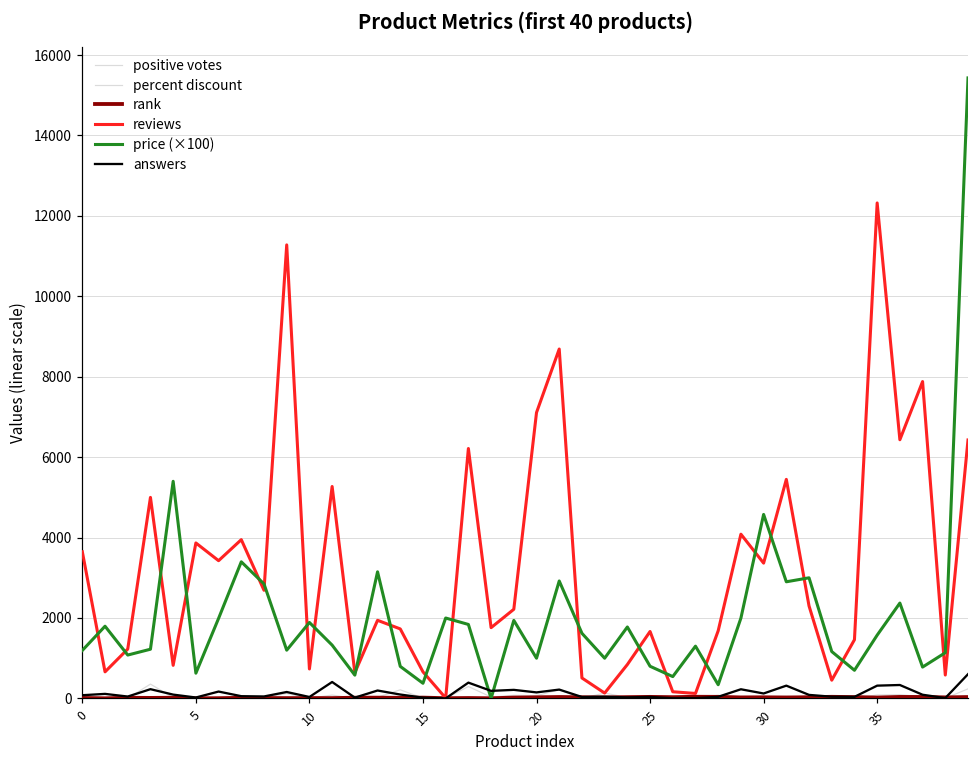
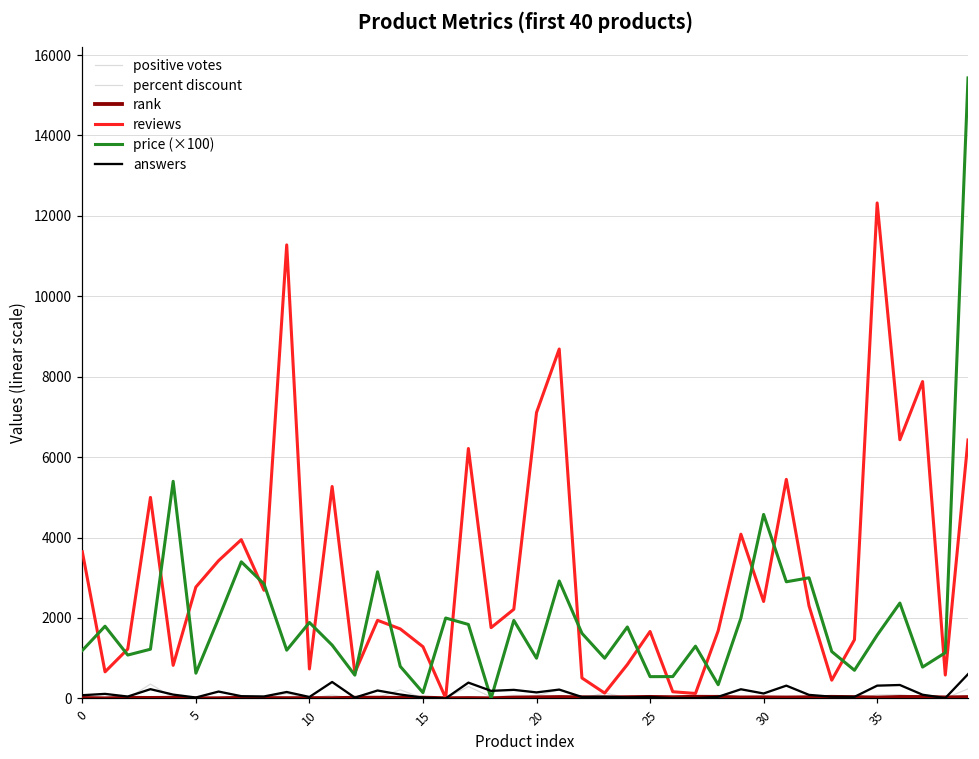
  {
    "reviews": {
      "0": 3600,
-     "5": 3900,
+     "5": 2800,
      "10": 700,
-     "15": 700,
+     "15": 1300,
      "20": 7100,
      "25": 1700,
-     "30": 3400,
+     "30": 2400,
      "35": 12300
    },
    "price (×100)": {
      "0": 1200,
      "5": 600,
      "10": 1900,
-     "15": 400,
+     "15": 100,
      "20": 1000,
-     "25": 800,
+     "25": 500,
      "30": 4600,
      "35": 1600
    },
    "answers": {
      "20": 100,
      "30": 100,
      "35": 300
    }
  }
